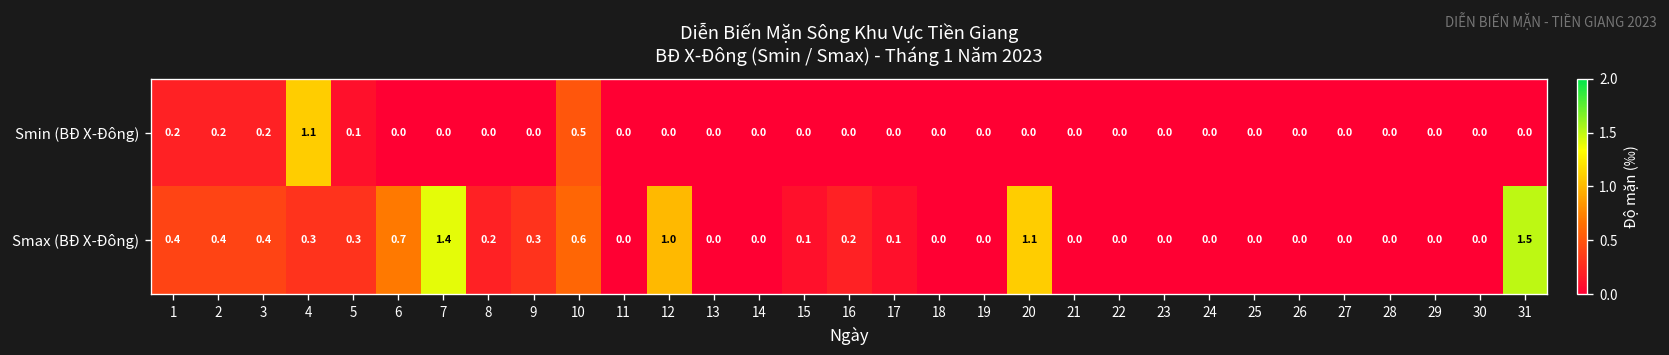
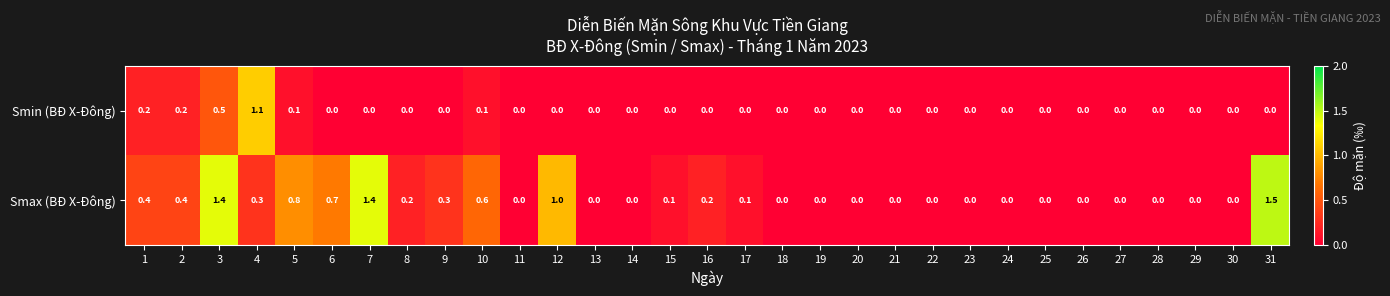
  {
    "Smin (BĐ X-Đông)": {
      "1": 0.2,
      "2": 0.2,
-     "3": 0.2,
+     "3": 0.5,
      "4": 1.1,
      "5": 0.1,
      "6": 0.0,
      "7": 0.0,
      "8": 0.0,
      "9": 0.0,
-     "10": 0.5,
+     "10": 0.1,
      "11": 0.0,
      "12": 0.0,
      "13": 0.0,
      "14": 0.0,
      "15": 0.0,
      "16": 0.0,
      "17": 0.0,
      "18": 0.0,
      "19": 0.0,
      "20": 0.0,
      "21": 0.0,
      "22": 0.0,
      "23": 0.0,
      "24": 0.0,
      "25": 0.0,
      "26": 0.0,
      "27": 0.0,
      "28": 0.0,
      "29": 0.0,
      "30": 0.0,
      "31": 0.0
    },
    "Smax (BĐ X-Đông)": {
      "1": 0.4,
      "2": 0.4,
-     "3": 0.4,
+     "3": 1.4,
      "4": 0.3,
-     "5": 0.3,
+     "5": 0.8,
      "6": 0.7,
      "7": 1.4,
      "8": 0.2,
      "9": 0.3,
      "10": 0.6,
      "11": 0.0,
      "12": 1.0,
      "13": 0.0,
      "14": 0.0,
      "15": 0.1,
      "16": 0.2,
      "17": 0.1,
      "18": 0.0,
      "19": 0.0,
-     "20": 1.1,
+     "20": 0.0,
      "21": 0.0,
      "22": 0.0,
      "23": 0.0,
      "24": 0.0,
      "25": 0.0,
      "26": 0.0,
      "27": 0.0,
      "28": 0.0,
      "29": 0.0,
      "30": 0.0,
      "31": 1.5
    }
  }
